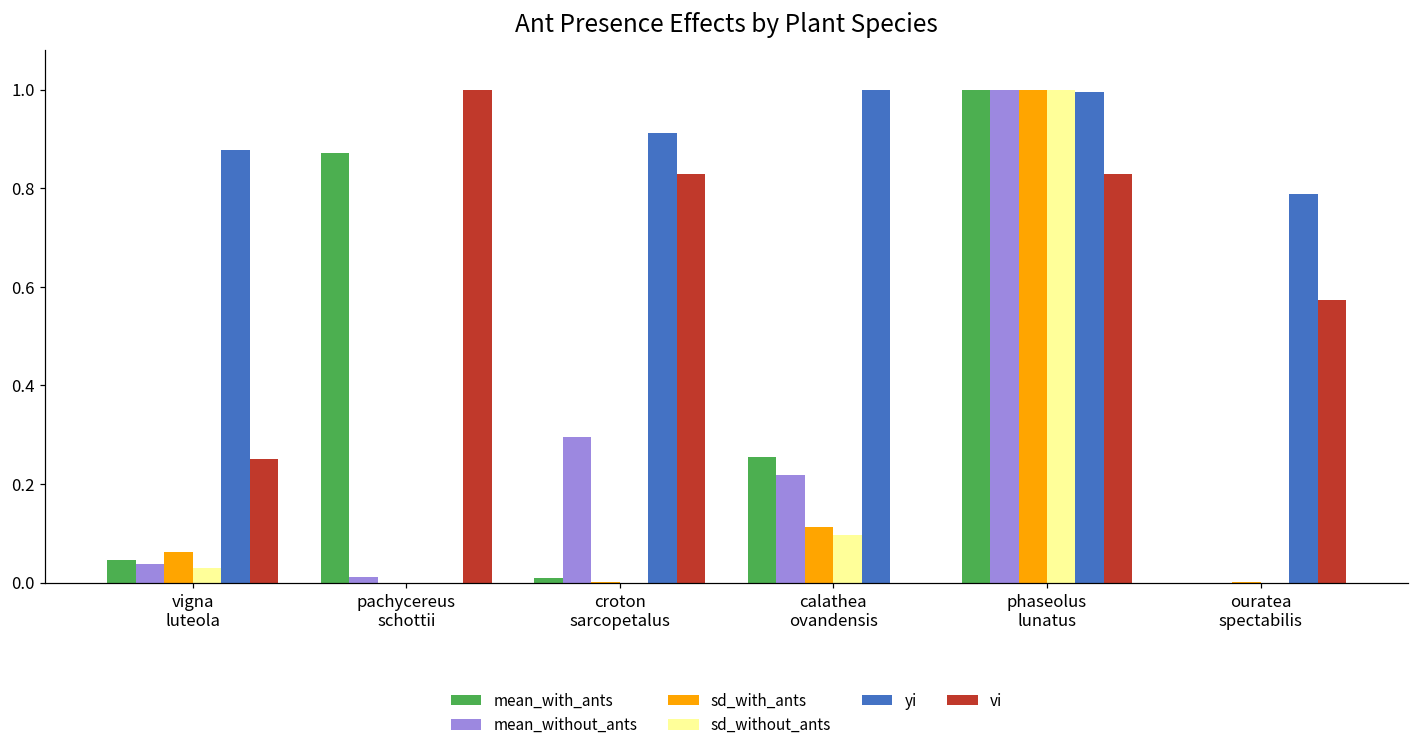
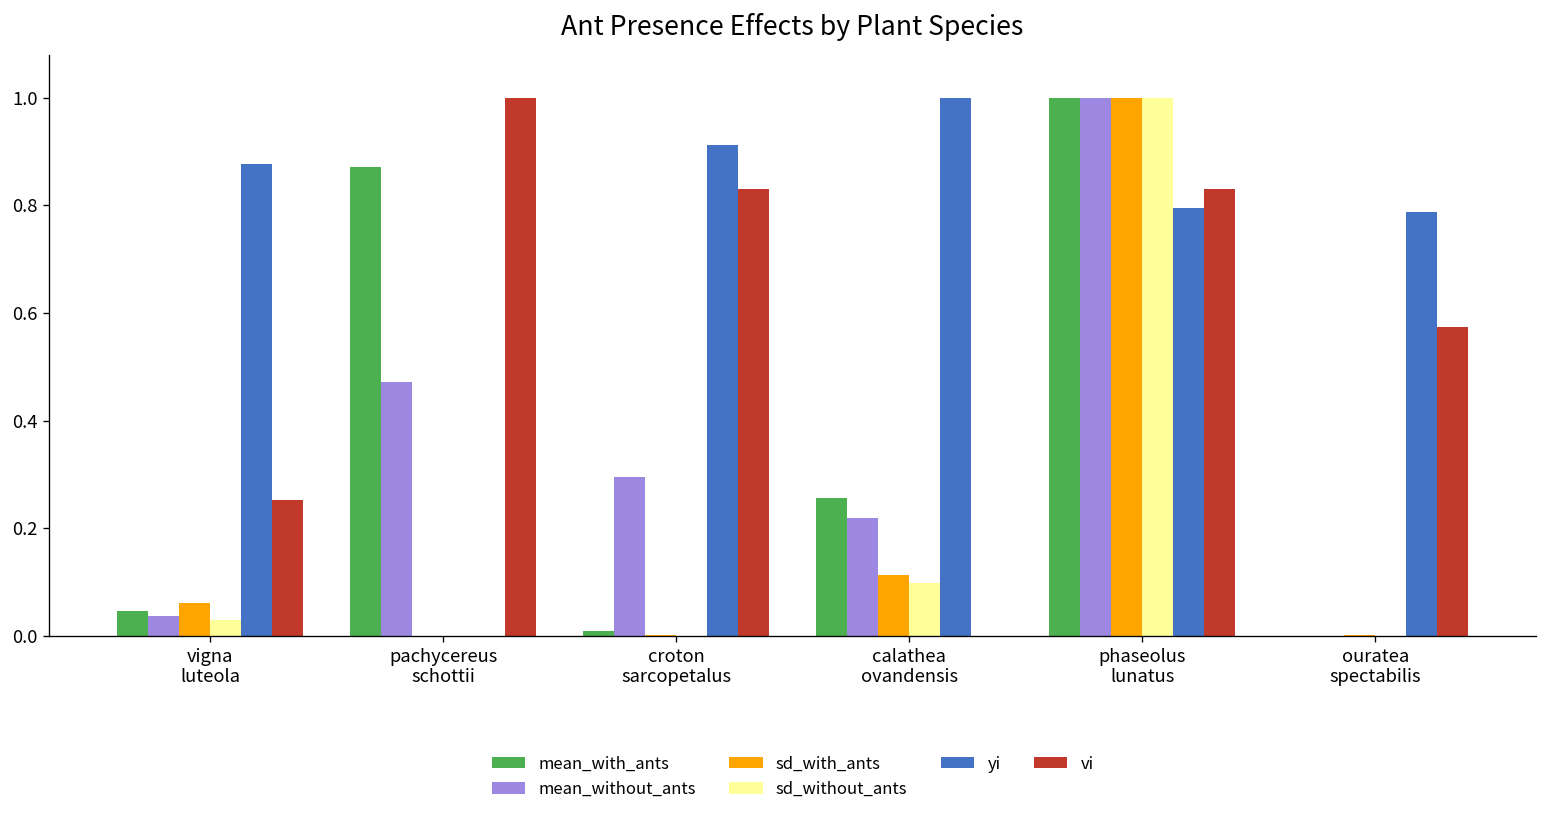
  {
    "mean_with_ants": {
      "vigna luteola": 0.05,
      "pachycereus schottii": 0.87,
      "croton sarcopetalus": 0.01,
      "calathea ovandensis": 0.26,
      "phaseolus lunatus": 1.00,
      "ouratea spectabilis": 0.00
    },
    "mean_without_ants": {
      "vigna luteola": 0.04,
-     "pachycereus schottii": 0.01,
+     "pachycereus schottii": 0.47,
      "croton sarcopetalus": 0.30,
      "calathea ovandensis": 0.22,
      "phaseolus lunatus": 1.00,
      "ouratea spectabilis": 0.00
    },
    "sd_with_ants": {
      "vigna luteola": 0.06,
      "pachycereus schottii": 0.00,
      "calathea ovandensis": 0.11,
      "phaseolus lunatus": 1.00
    },
    "sd_without_ants": {
      "vigna luteola": 0.03,
      "croton sarcopetalus": 0.00,
      "calathea ovandensis": 0.10,
      "phaseolus lunatus": 1.00
    },
    "yi": {
      "vigna luteola": 0.88,
      "pachycereus schottii": 0.00,
      "croton sarcopetalus": 0.91,
      "calathea ovandensis": 1.00,
-     "phaseolus lunatus": 1.00,
+     "phaseolus lunatus": 0.80,
      "ouratea spectabilis": 0.79
    },
    "vi": {
      "vigna luteola": 0.25,
      "pachycereus schottii": 1.00,
      "croton sarcopetalus": 0.83,
      "calathea ovandensis": 0.00,
      "phaseolus lunatus": 0.83,
      "ouratea spectabilis": 0.57
    }
  }
